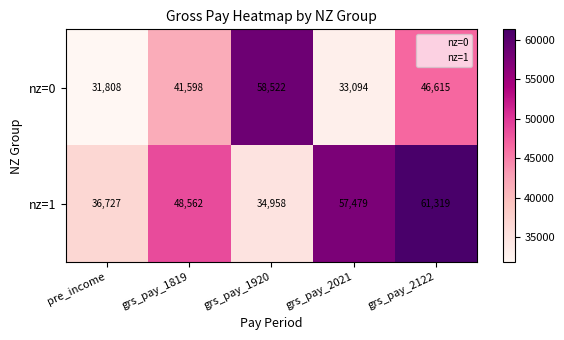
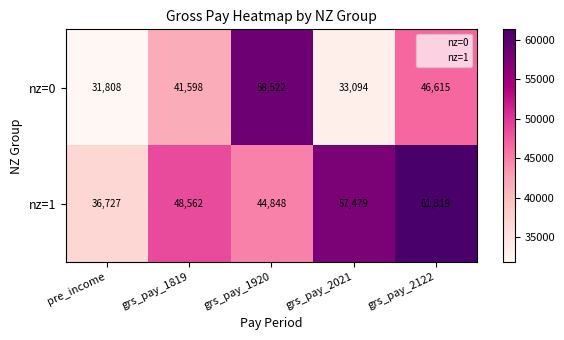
  {
    "nz=0": {
      "pre_income": "31,808",
      "grs_pay_1819": "41,598",
      "grs_pay_1920": "58,522",
      "grs_pay_2021": "33,094",
      "grs_pay_2122": "46,615"
    },
    "nz=1": {
      "pre_income": "36,727",
      "grs_pay_1819": "48,562",
-     "grs_pay_1920": "34,958",
+     "grs_pay_1920": "44,848",
      "grs_pay_2021": "57,479",
      "grs_pay_2122": "61,319"
    }
  }
